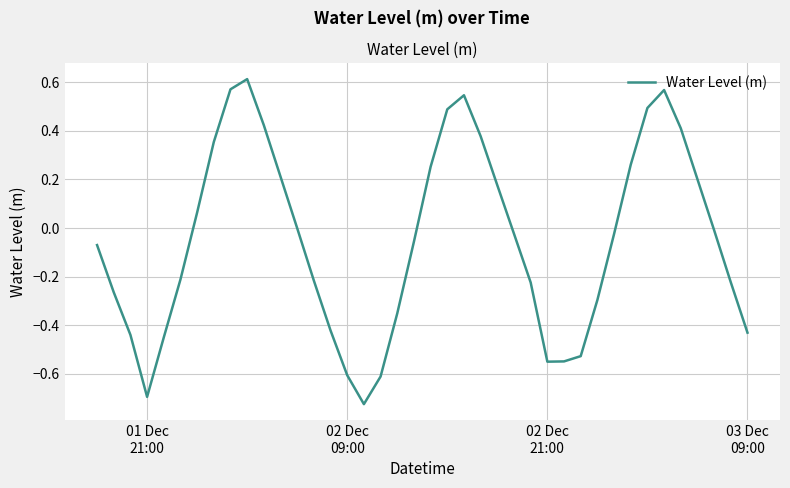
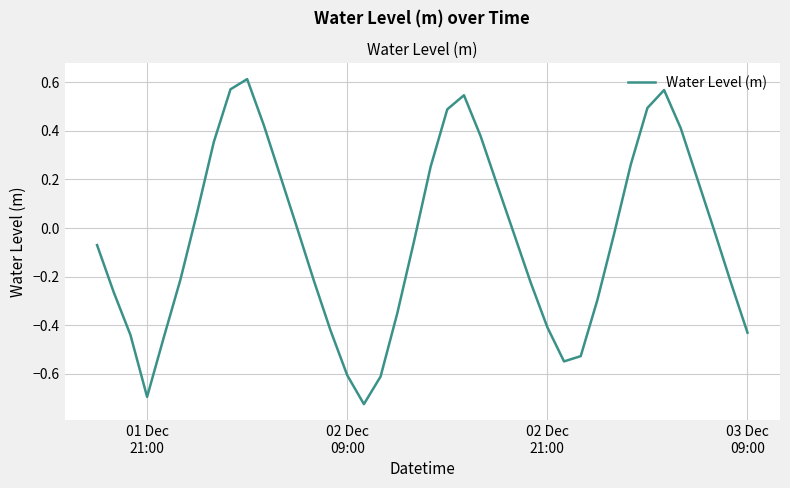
  {
    "01 Dec 21:00": -0.69,
    "02 Dec 09:00": -0.61,
-   "02 Dec 21:00": -0.55,
+   "02 Dec 21:00": -0.41,
    "03 Dec 09:00": -0.43
  }
